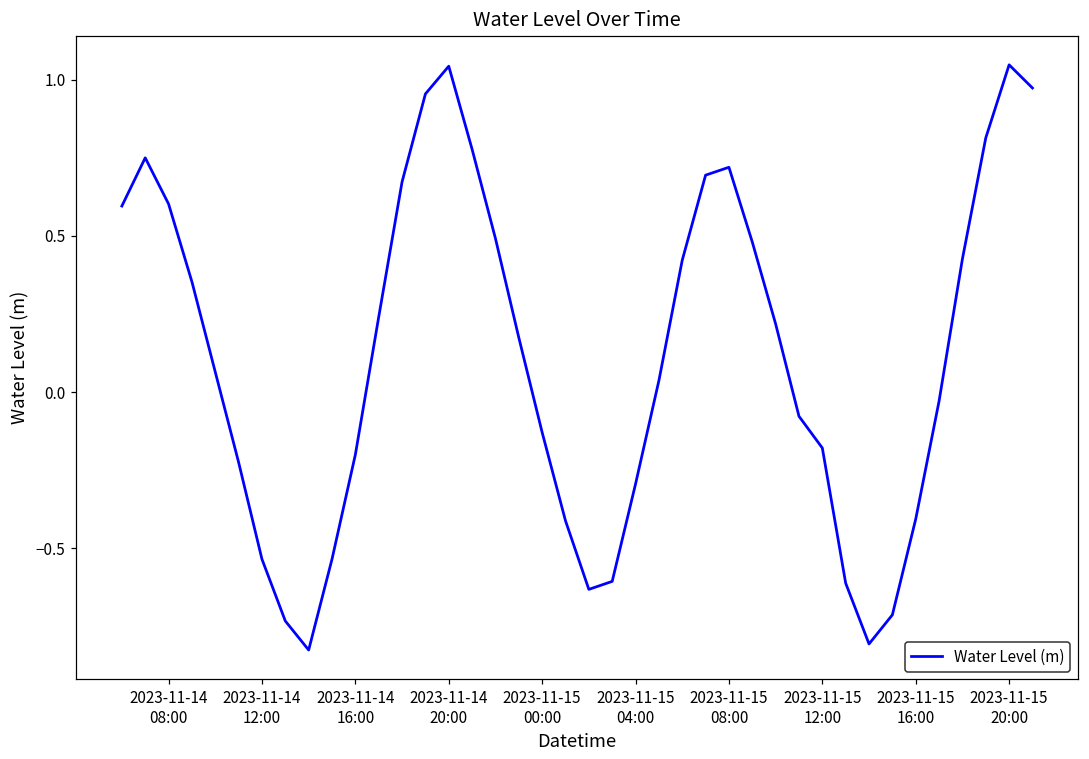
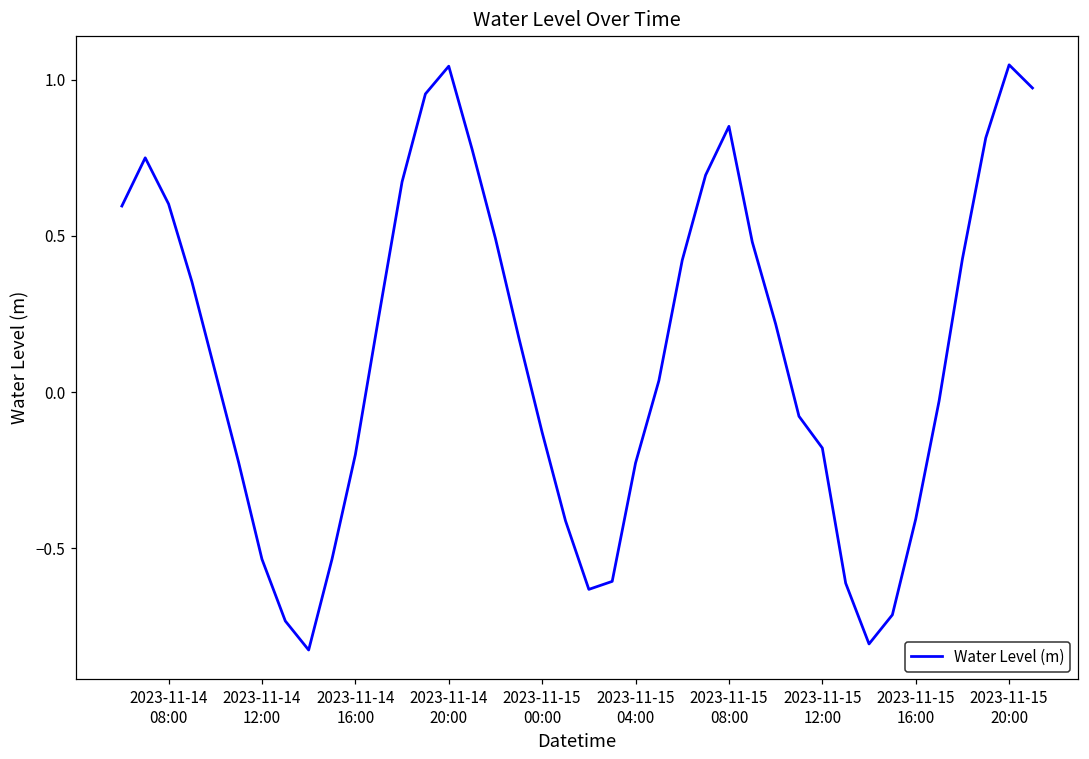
  {
    "2023-11-14 08:00": 0.60,
    "2023-11-14 12:00": -0.53,
    "2023-11-14 16:00": -0.20,
    "2023-11-14 20:00": 1.04,
    "2023-11-15 00:00": -0.13,
-   "2023-11-15 04:00": -0.29,
-   "2023-11-15 08:00": 0.72,
+   "2023-11-15 04:00": -0.23,
+   "2023-11-15 08:00": 0.85,
    "2023-11-15 12:00": -0.18,
    "2023-11-15 16:00": -0.41,
    "2023-11-15 20:00": 1.05
  }
